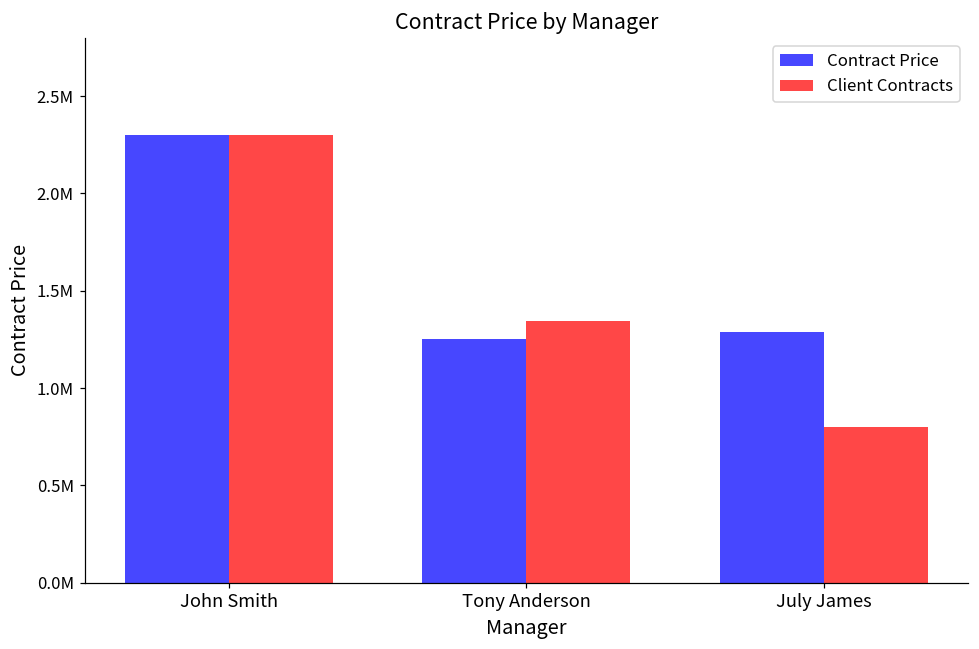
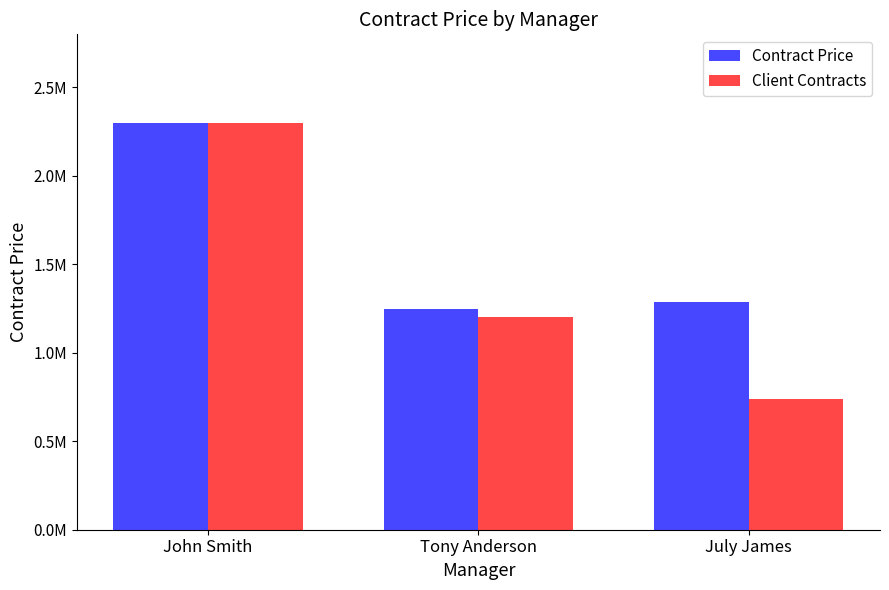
  {
    "Contract Price": {
      "John Smith": 2300000,
      "Tony Anderson": 1250000,
      "July James": 1290000
    },
    "Client Contracts": {
      "John Smith": 2300000,
-     "Tony Anderson": 1340000,
-     "July James": 800000
+     "Tony Anderson": 1200000,
+     "July James": 740000
    }
  }
